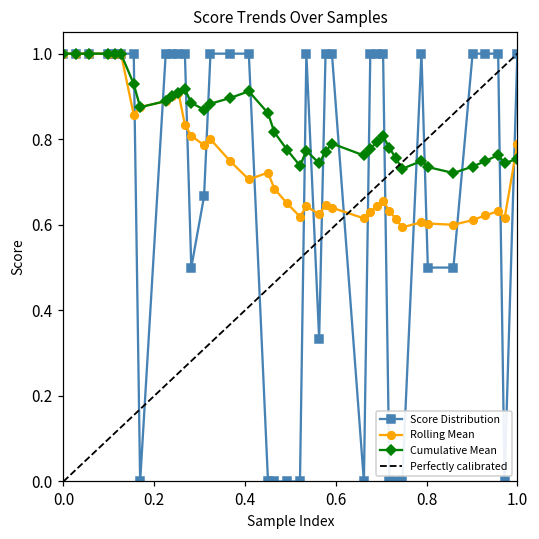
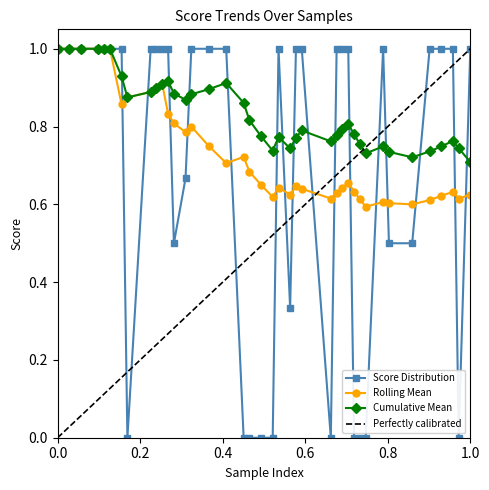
  {
    "Rolling Mean": {
-     "1.0": 0.79
+     "1.0": 0.63
    },
    "Cumulative Mean": {
-     "1.0": 0.75
+     "1.0": 0.71
    },
    "Perfectly calibrated": {
      "0.0": 0.00
    }
  }
